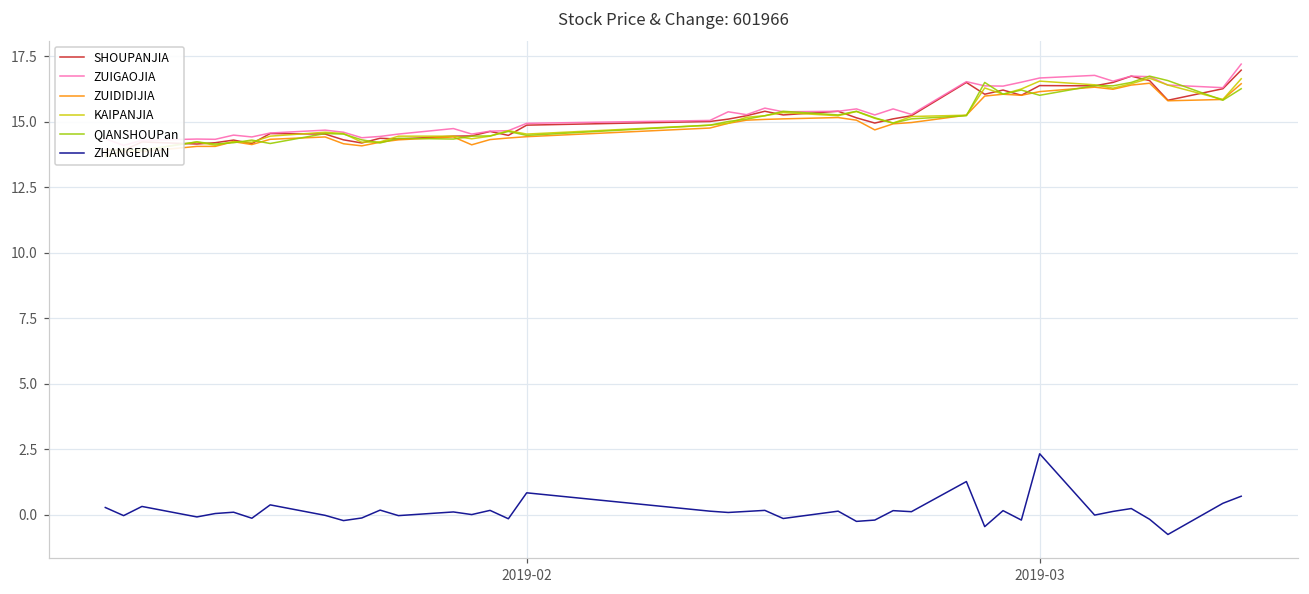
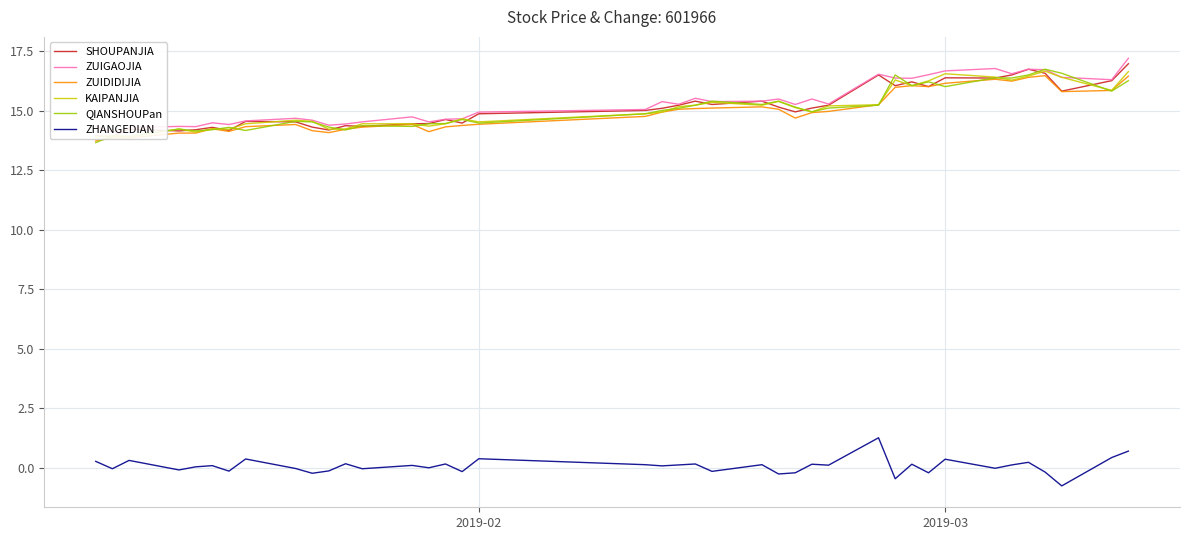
  {
    "SHOUPANJIA": {
      "2019-03": 16.4
    },
    "ZUIGAOJIA": {
      "2019-03": 16.7
    },
    "ZUIDIDIJIA": {
      "2019-03": 16.2
    },
    "ZHANGEDIAN": {
-     "2019-02": 0.8,
-     "2019-03": 2.3
+     "2019-02": 0.4,
+     "2019-03": 0.4
    }
  }
